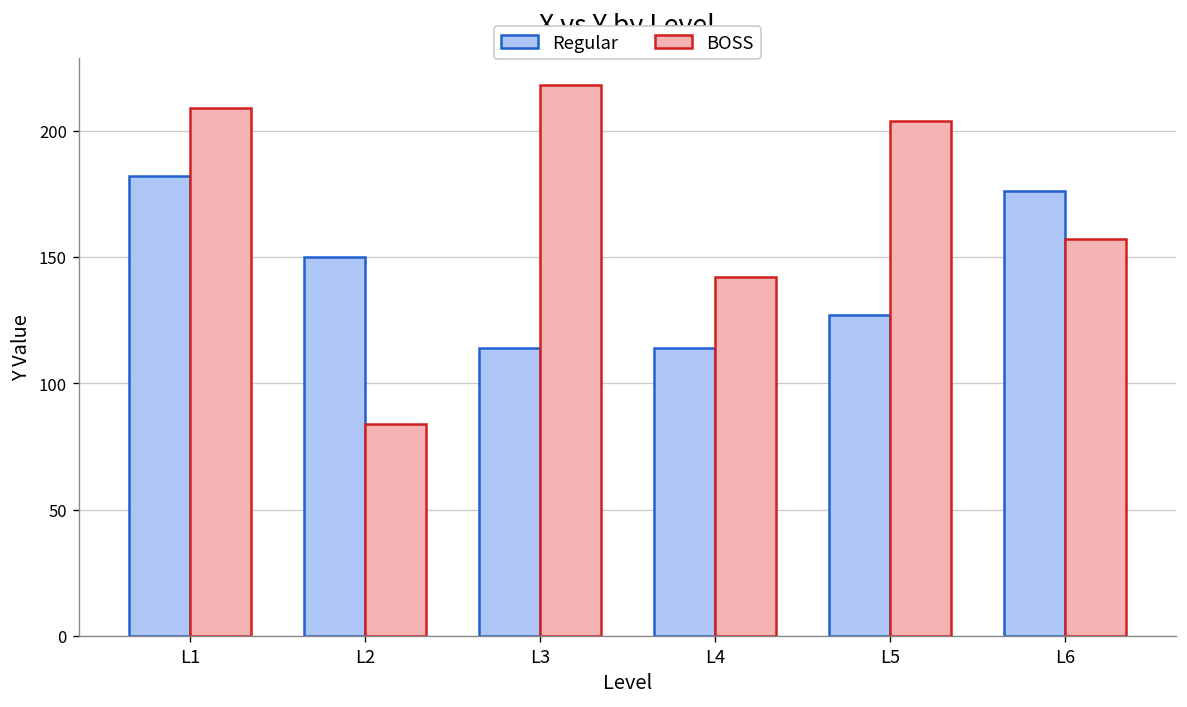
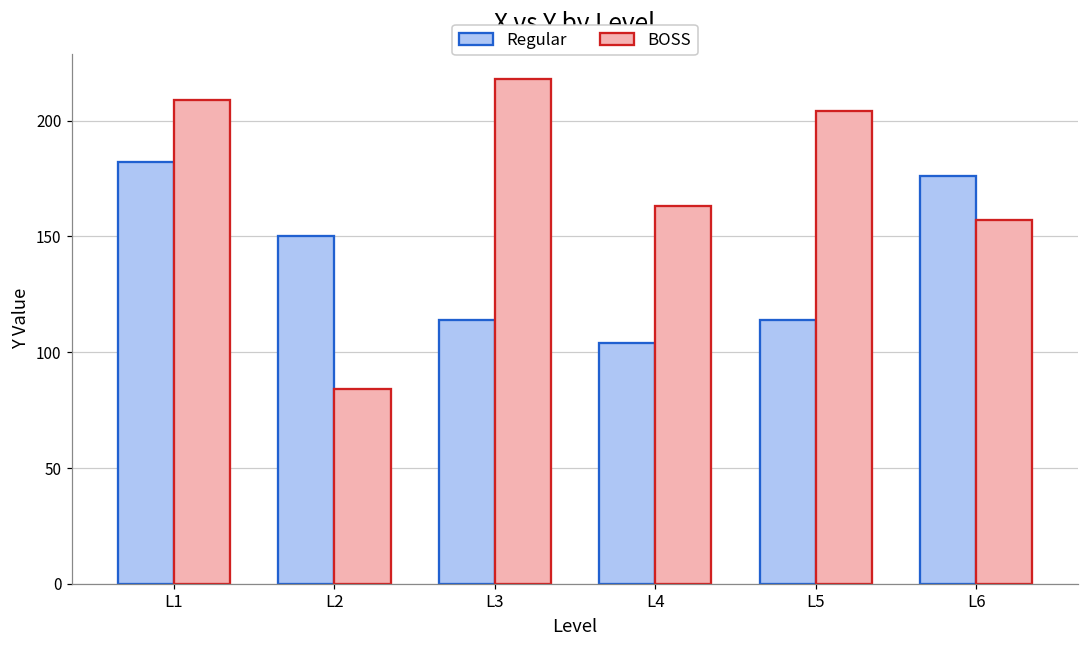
  {
    "Regular": {
      "L1": 182,
      "L2": 150,
      "L3": 114,
-     "L4": 114,
-     "L5": 127,
+     "L4": 104,
+     "L5": 114,
      "L6": 176
    },
    "BOSS": {
      "L1": 209,
      "L2": 84,
      "L3": 218,
-     "L4": 142,
+     "L4": 163,
      "L5": 204,
      "L6": 157
    }
  }
